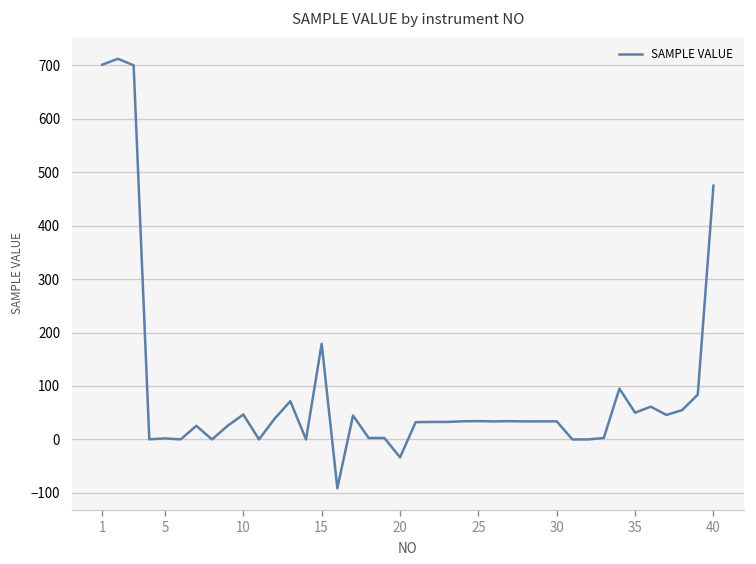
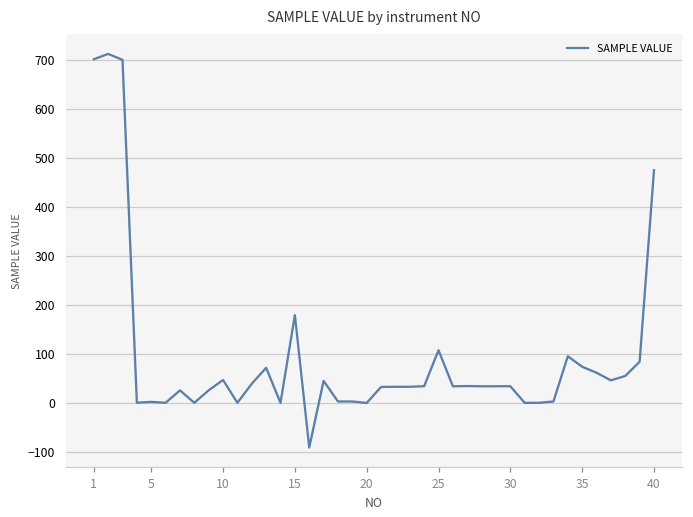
  {
    "1": 700,
    "5": 0,
    "10": 50,
    "15": 180,
-   "20": -30,
-   "25": 30,
+   "20": 0,
+   "25": 110,
    "30": 30,
-   "35": 50,
+   "35": 70,
    "40": 470
  }
